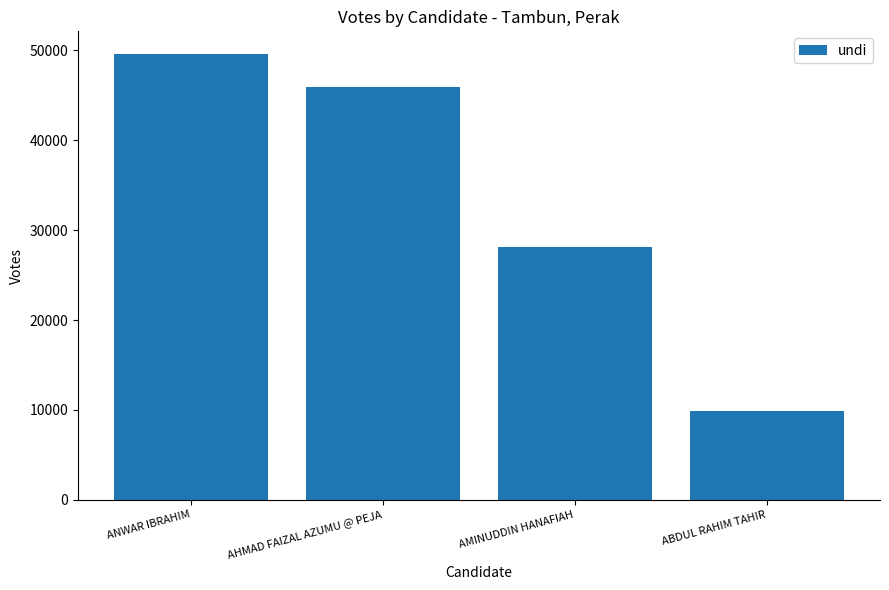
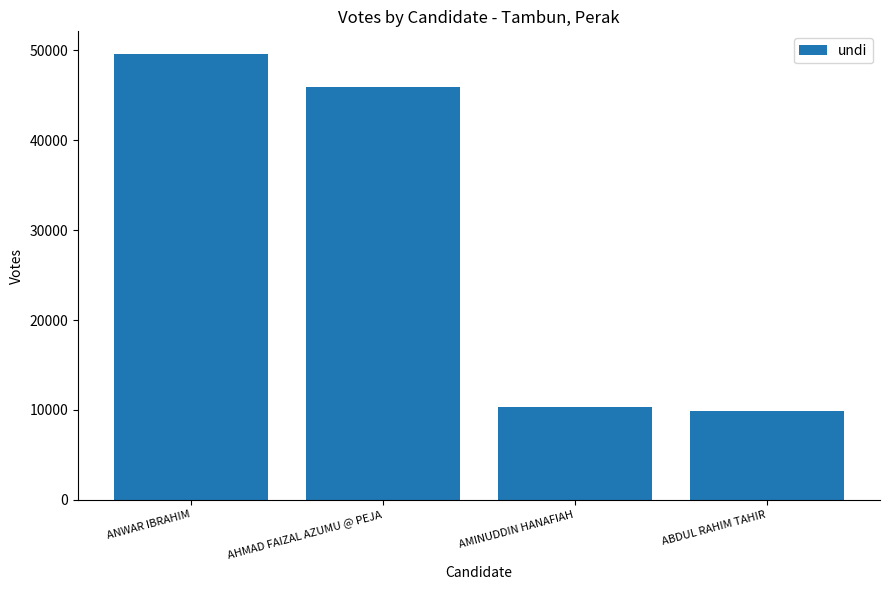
  {
    "ANWAR IBRAHIM": 50000,
    "AHMAD FAIZAL AZUMU @ PEJA": 46000,
-   "AMINUDDIN HANAFIAH": 28000,
+   "AMINUDDIN HANAFIAH": 10000,
    "ABDUL RAHIM TAHIR": 10000
  }
